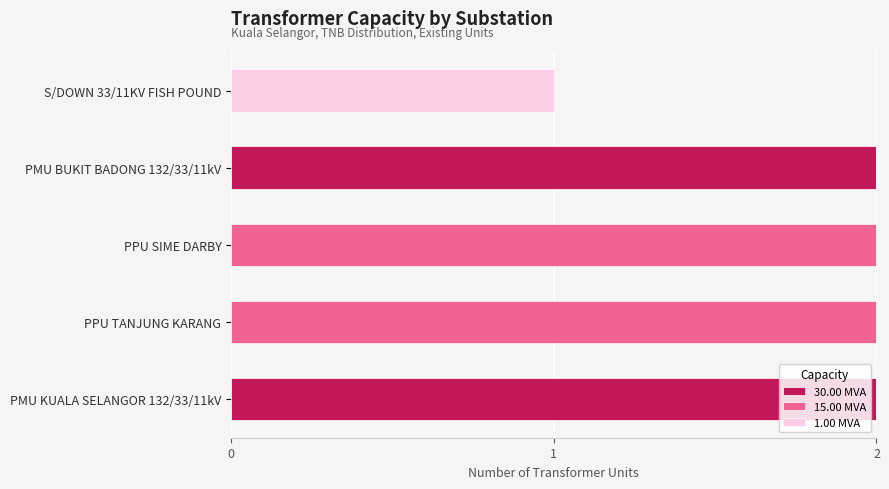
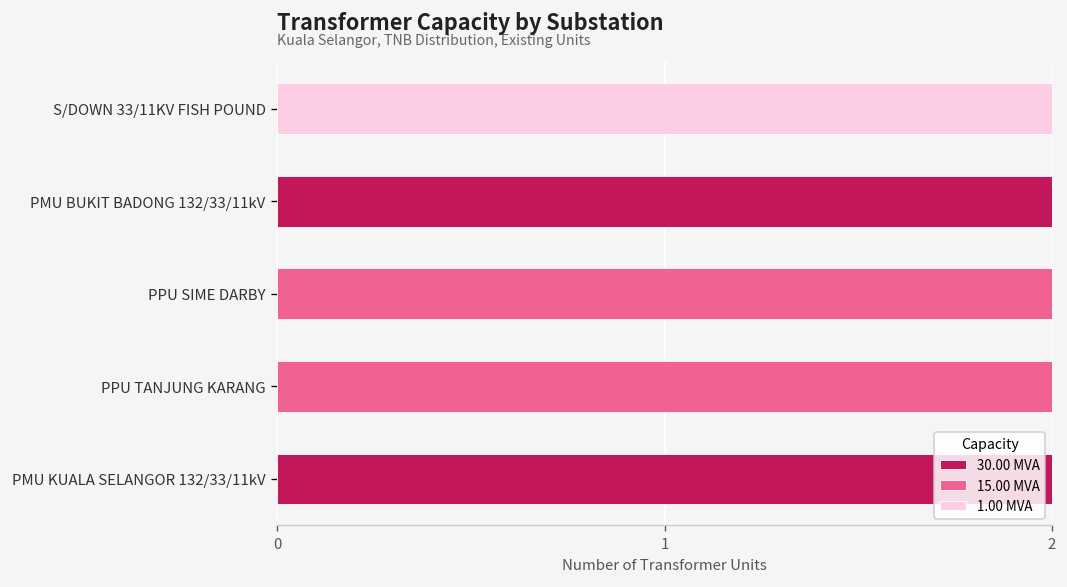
  {
    "30.00 MVA": {
      "S/DOWN 33/11KV FISH POUND": 0,
      "PMU BUKIT BADONG 132/33/11kV": 2,
      "PPU SIME DARBY": 0,
      "PPU TANJUNG KARANG": 0,
      "PMU KUALA SELANGOR 132/33/11kV": 2
    },
    "1.00 MVA": {
-     "S/DOWN 33/11KV FISH POUND": 1
+     "S/DOWN 33/11KV FISH POUND": 2
    }
  }
